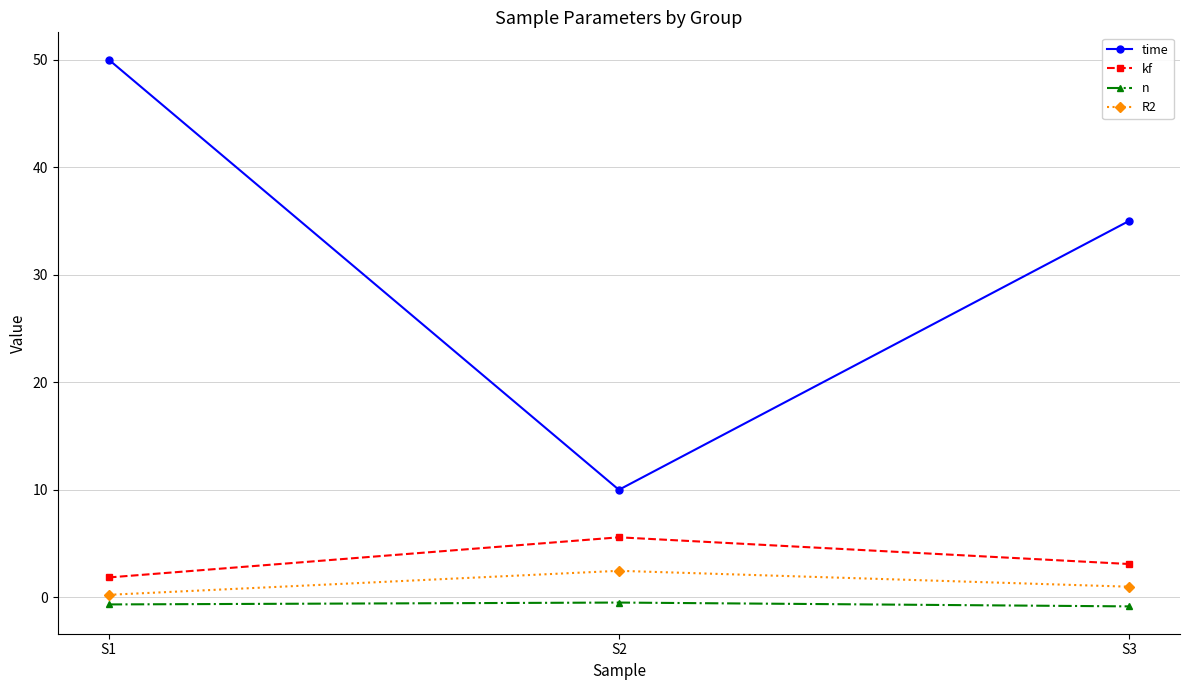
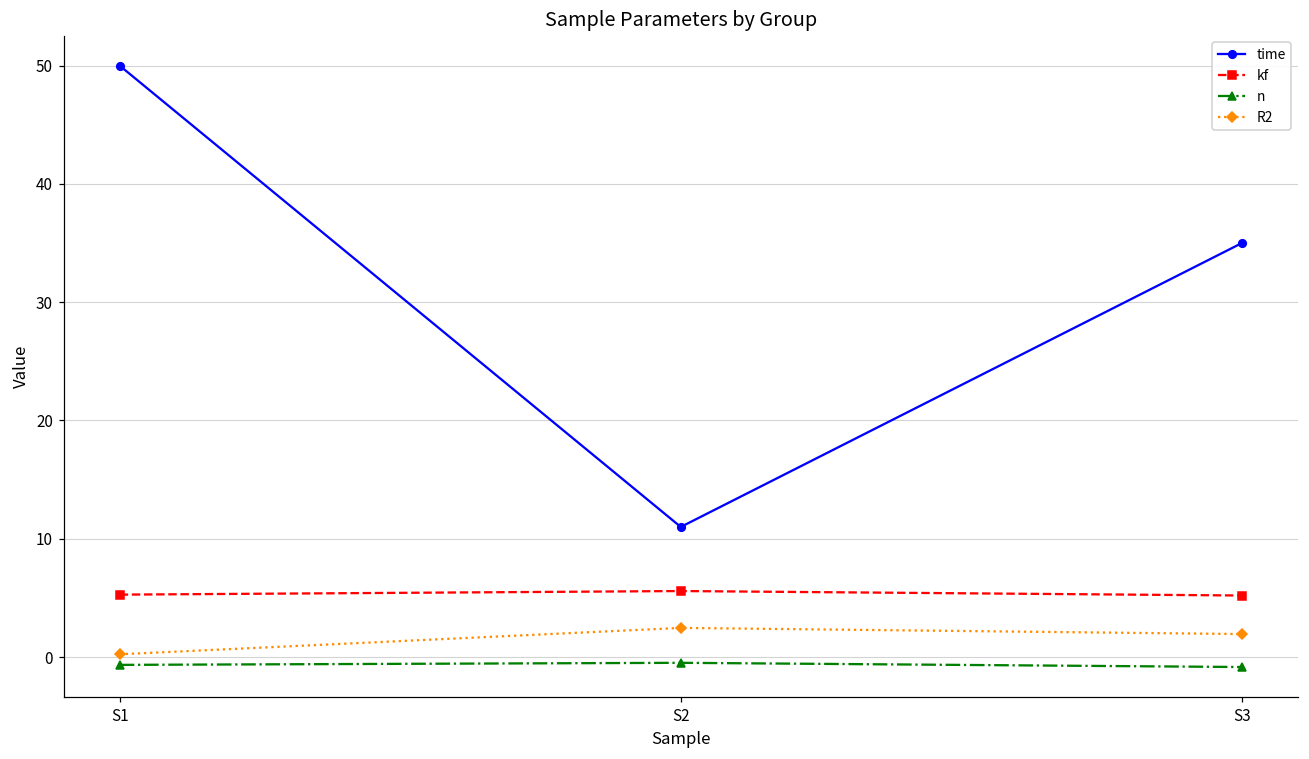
  {
    "time": {
      "S1": 50,
-     "S2": 10,
+     "S2": 11,
      "S3": 35
    },
    "kf": {
-     "S1": 1.8,
+     "S1": 5.3,
      "S2": 5.6,
-     "S3": 3.1
+     "S3": 5.2
    },
    "n": {
      "S1": -0.7,
      "S2": -0.5,
      "S3": -0.8
    },
    "R2": {
      "S1": 0.2,
      "S2": 2.5,
-     "S3": 1.0
+     "S3": 1.9
    }
  }
